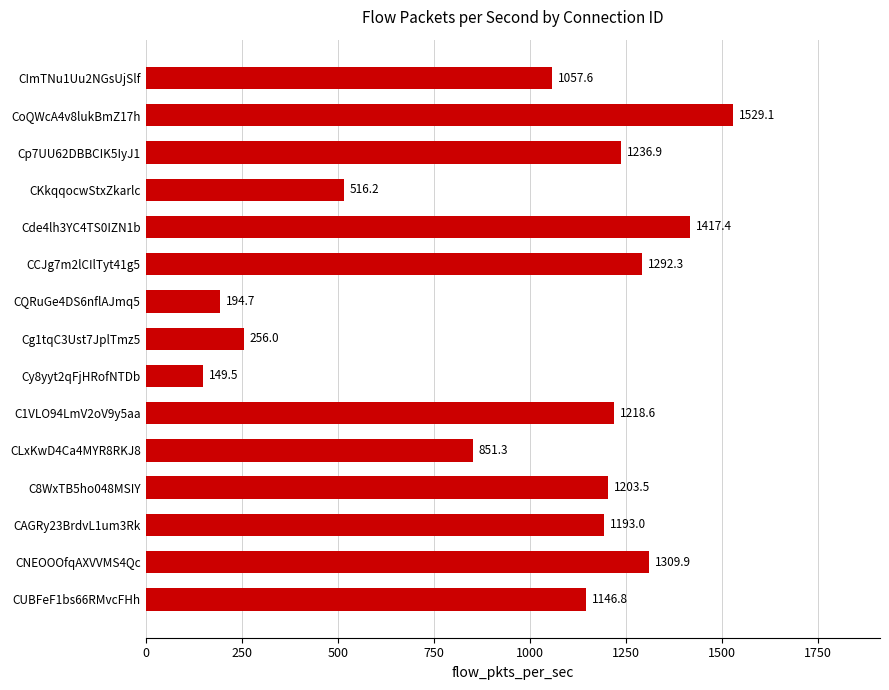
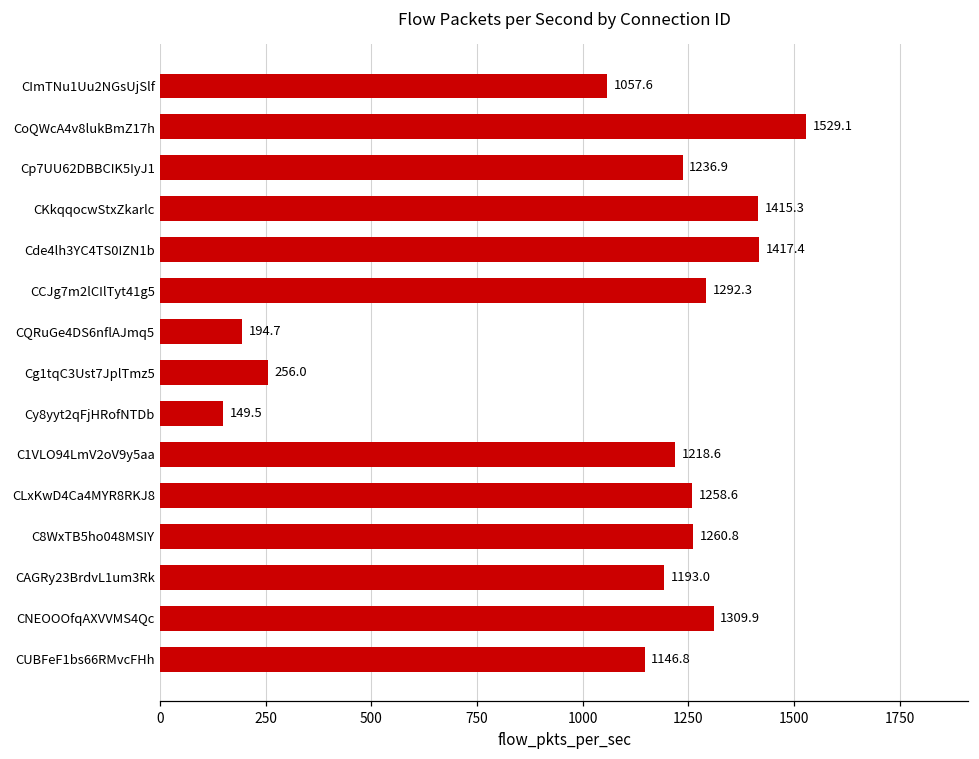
  {
    "CImTNu1Uu2NGsUjSlf": 1057.6,
    "CoQWcA4v8lukBmZ17h": 1529.1,
    "Cp7UU62DBBCIK5IyJ1": 1236.9,
-   "CKkqqocwStxZkarlc": 516.2,
+   "CKkqqocwStxZkarlc": 1415.3,
    "Cde4lh3YC4TS0IZN1b": 1417.4,
    "CCJg7m2lCIlTyt41g5": 1292.3,
    "CQRuGe4DS6nflAJmq5": 194.7,
    "Cg1tqC3Ust7JplTmz5": 256.0,
    "Cy8yyt2qFjHRofNTDb": 149.5,
    "C1VLO94LmV2oV9y5aa": 1218.6,
-   "CLxKwD4Ca4MYR8RKJ8": 851.3,
-   "C8WxTB5ho048MSIY": 1203.5,
+   "CLxKwD4Ca4MYR8RKJ8": 1258.6,
+   "C8WxTB5ho048MSIY": 1260.8,
    "CAGRy23BrdvL1um3Rk": 1193.0,
    "CNEOOOfqAXVVMS4Qc": 1309.9,
    "CUBFeF1bs66RMvcFHh": 1146.8
  }
